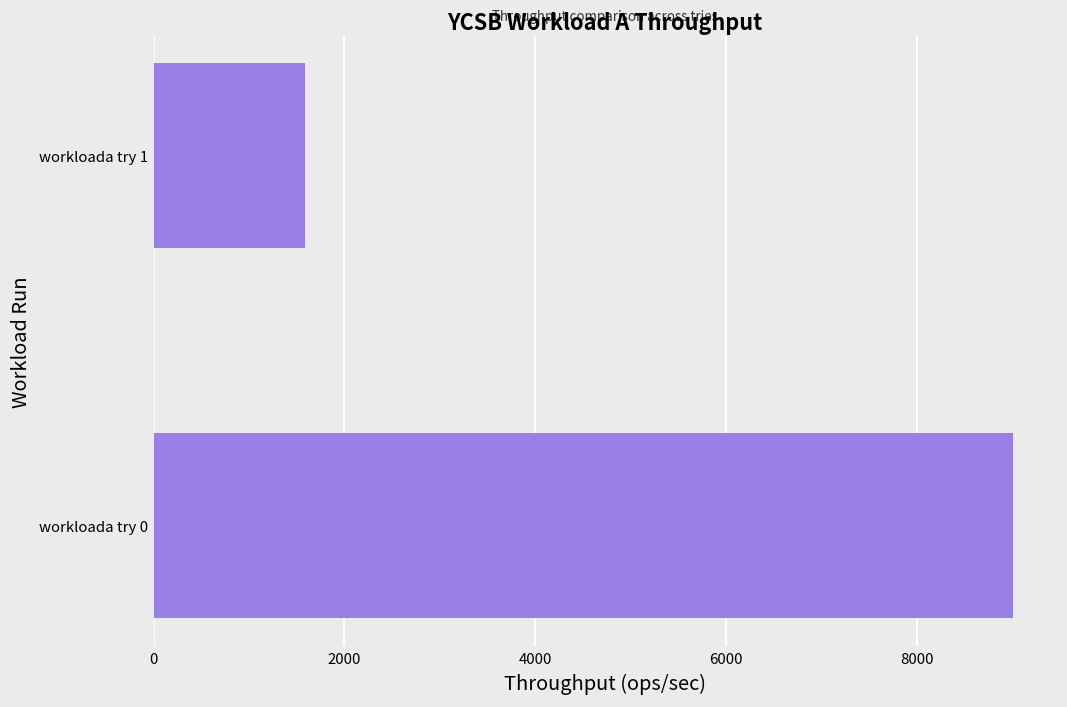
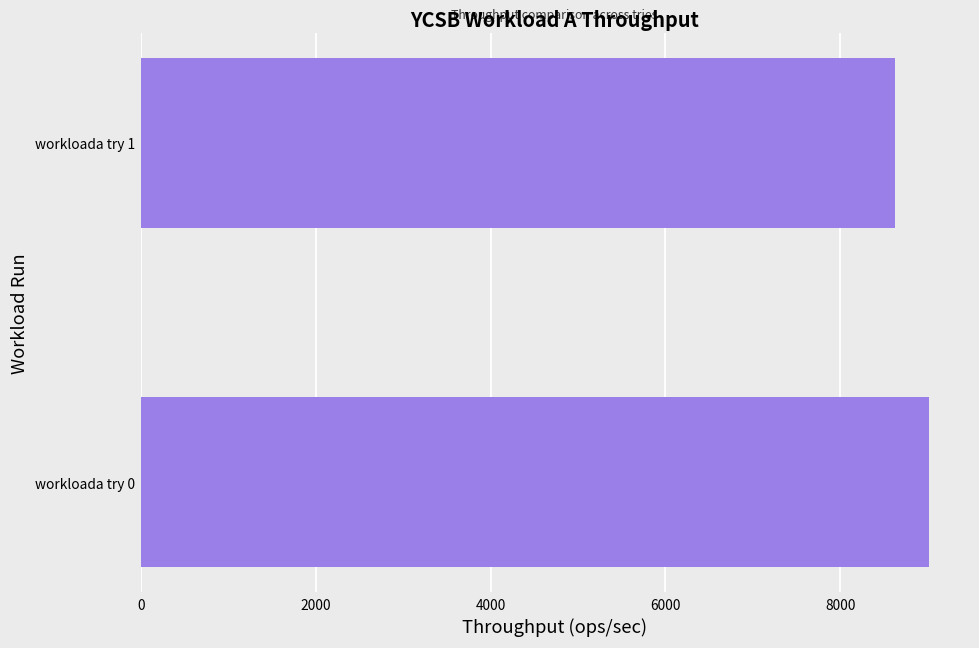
  {
-   "workloada try 1": 1600,
+   "workloada try 1": 8600,
    "workloada try 0": 9000
  }
